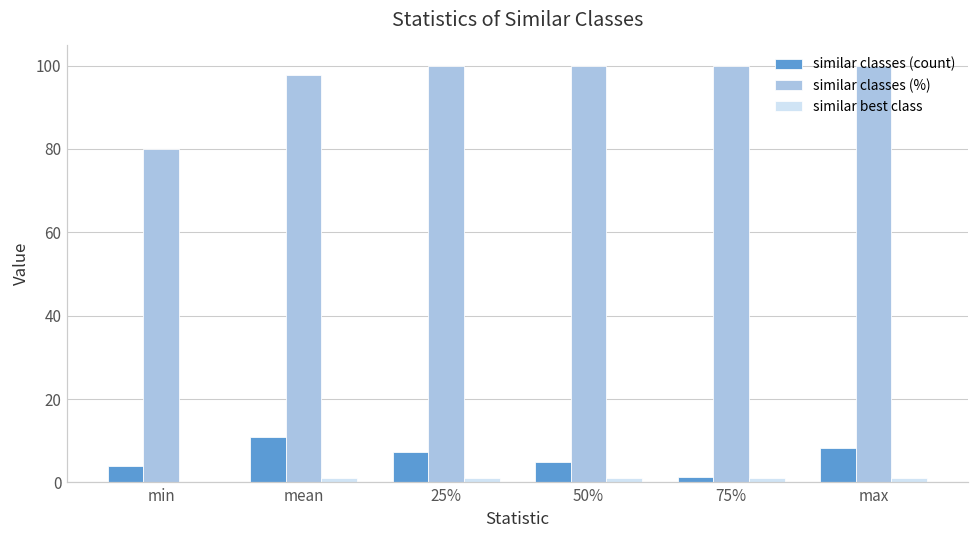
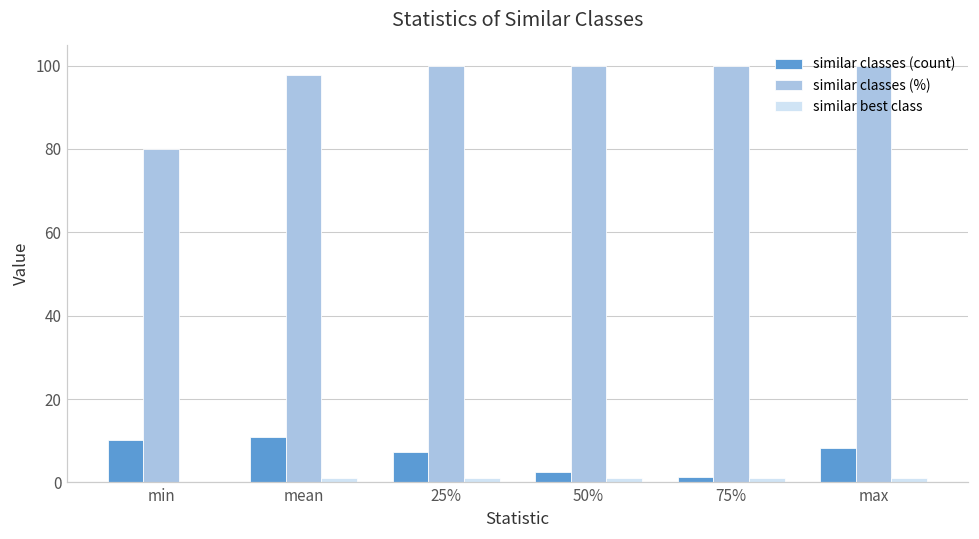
  {
    "similar classes (count)": {
-     "min": 4,
+     "min": 10,
      "mean": 11,
      "25%": 7,
-     "50%": 5,
+     "50%": 2,
      "75%": 1,
      "max": 8
    }
  }
